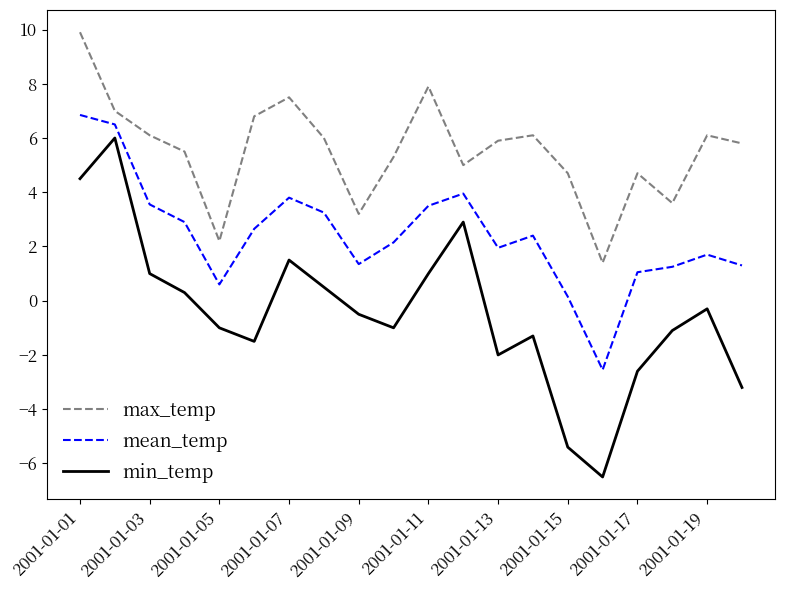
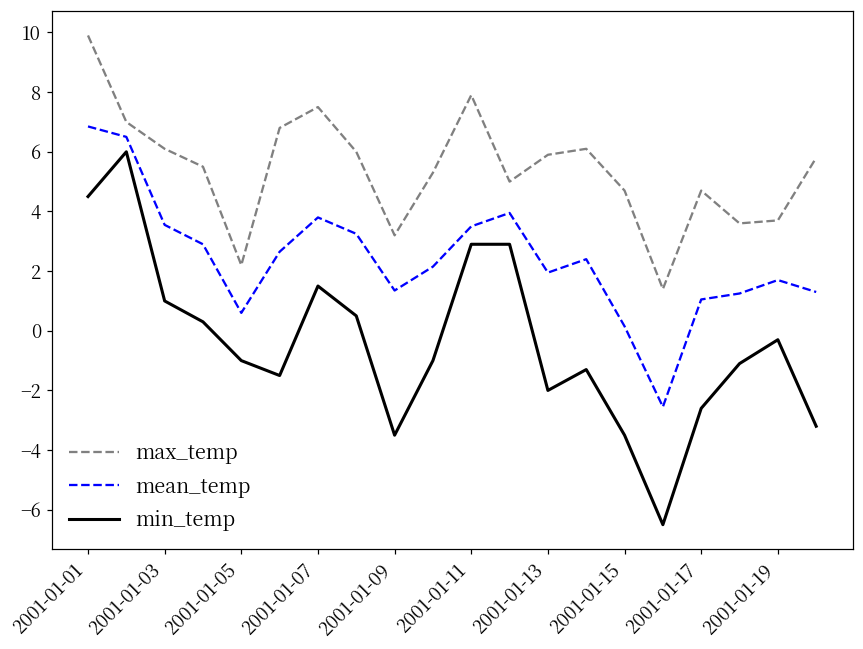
  {
    "max_temp": {
      "2001-01-01": 9.9,
      "2001-01-03": 6.1,
      "2001-01-05": 2.2,
      "2001-01-07": 7.5,
      "2001-01-09": 3.2,
      "2001-01-11": 7.9,
      "2001-01-13": 5.9,
      "2001-01-15": 4.7,
      "2001-01-17": 4.7,
-     "2001-01-19": 6.1
+     "2001-01-19": 3.7
    },
    "mean_temp": {
      "2001-01-01": 6.9,
      "2001-01-03": 3.6,
      "2001-01-05": 0.6,
      "2001-01-07": 3.8,
      "2001-01-09": 1.4,
      "2001-01-11": 3.5,
      "2001-01-13": 2.0,
      "2001-01-15": 0.2,
      "2001-01-17": 1.1,
      "2001-01-19": 1.7
    },
    "min_temp": {
      "2001-01-01": 4.5,
      "2001-01-03": 1.0,
      "2001-01-05": -1.0,
      "2001-01-07": 1.5,
-     "2001-01-09": -0.5,
-     "2001-01-11": 1.0,
+     "2001-01-09": -3.5,
+     "2001-01-11": 2.9,
      "2001-01-13": -2.0,
-     "2001-01-15": -5.4,
+     "2001-01-15": -3.5,
      "2001-01-17": -2.6,
      "2001-01-19": -0.3
    }
  }
